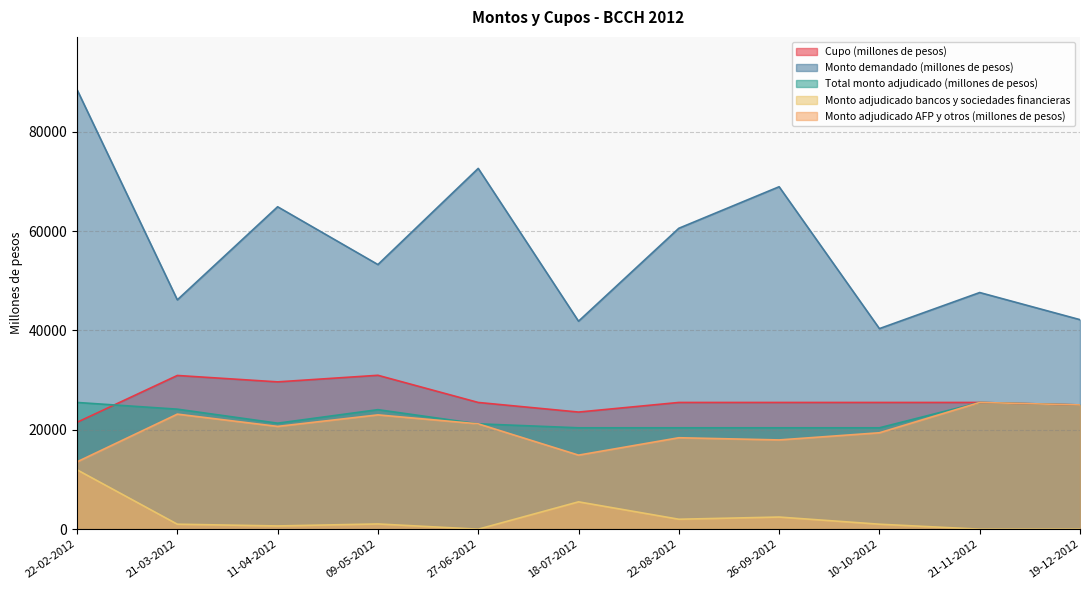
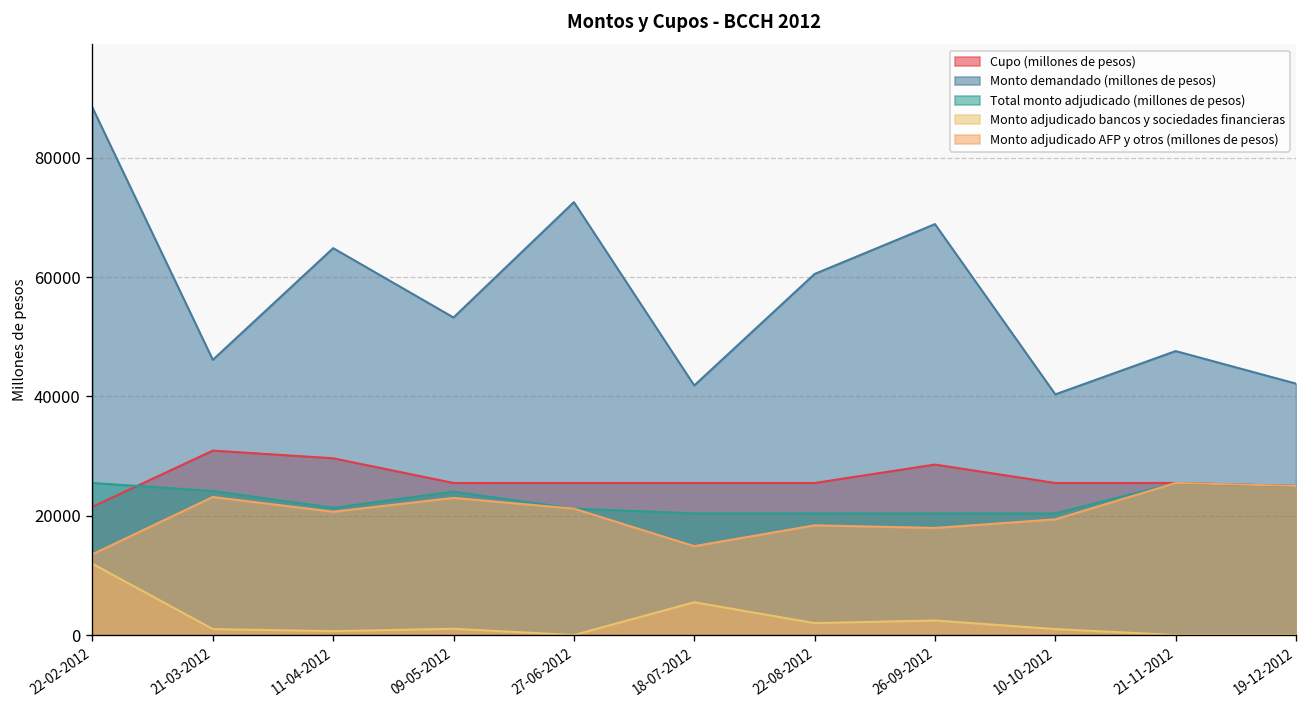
  {
    "Cupo (millones de pesos)": {
      "22-02-2012": 22000,
      "21-03-2012": 31000,
      "11-04-2012": 30000,
-     "09-05-2012": 31000,
+     "09-05-2012": 26000,
      "27-06-2012": 26000,
-     "18-07-2012": 24000,
+     "18-07-2012": 26000,
      "22-08-2012": 26000,
-     "26-09-2012": 26000,
+     "26-09-2012": 29000,
      "10-10-2012": 26000
    }
  }
